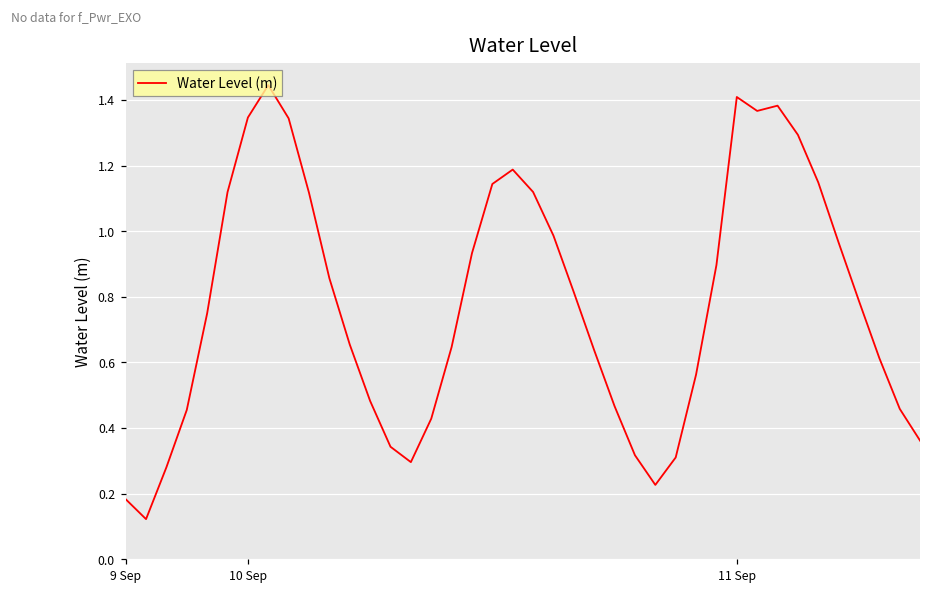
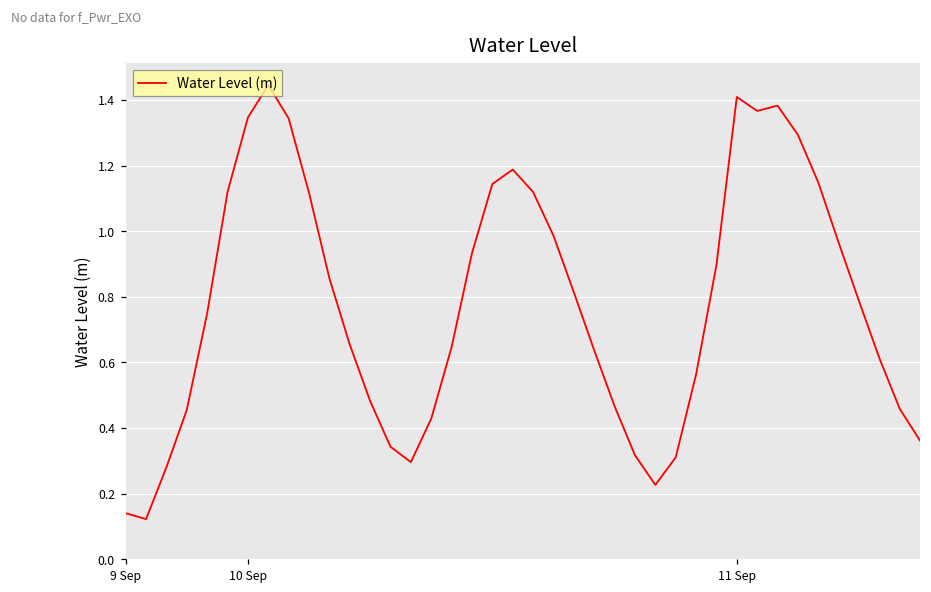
  {
-   "9 Sep": 0.18,
+   "9 Sep": 0.14,
    "10 Sep": 1.35,
    "11 Sep": 1.41
  }
